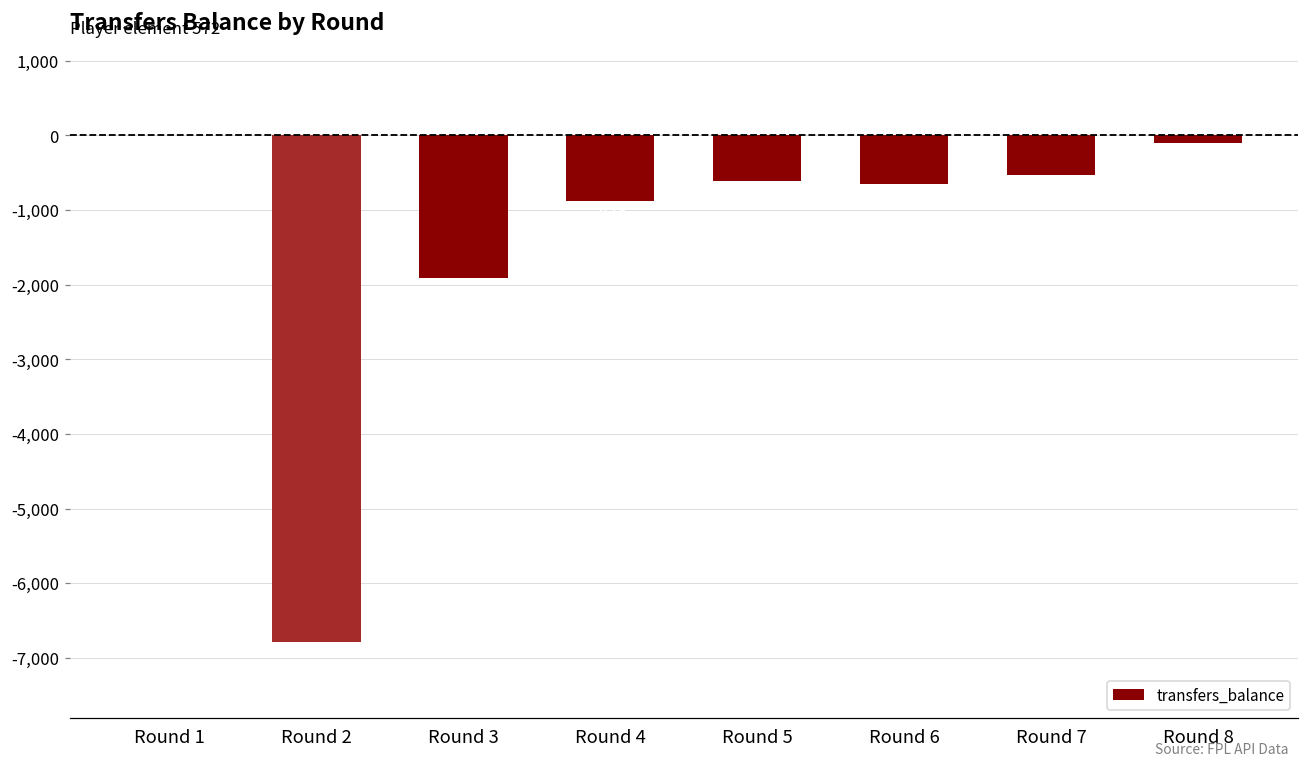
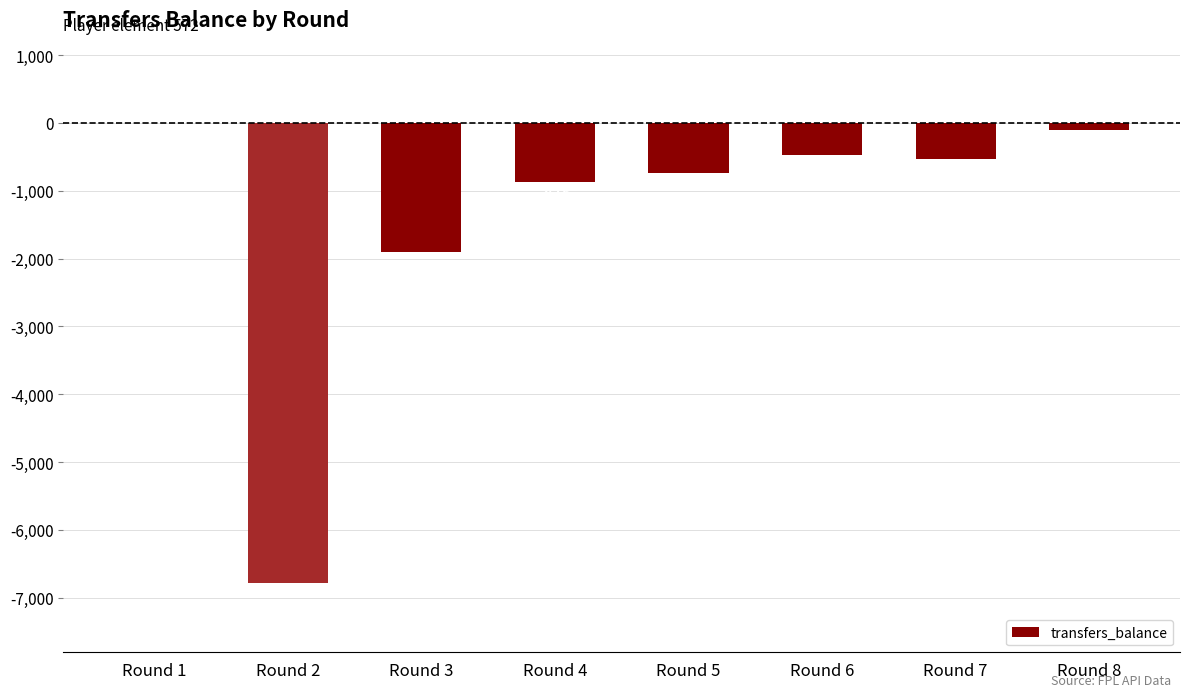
  {
    "Round 1": "0",
    "Round 2": "-6,800",
    "Round 3": "-1,900",
    "Round 4": "-900",
-   "Round 5": "-600",
-   "Round 6": "-700",
+   "Round 5": "-700",
+   "Round 6": "-500",
    "Round 7": "-500",
    "Round 8": "-100"
  }
